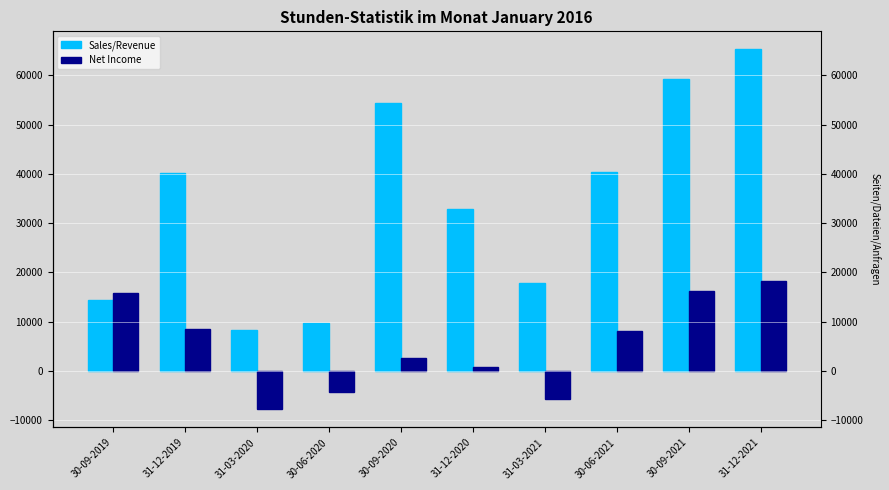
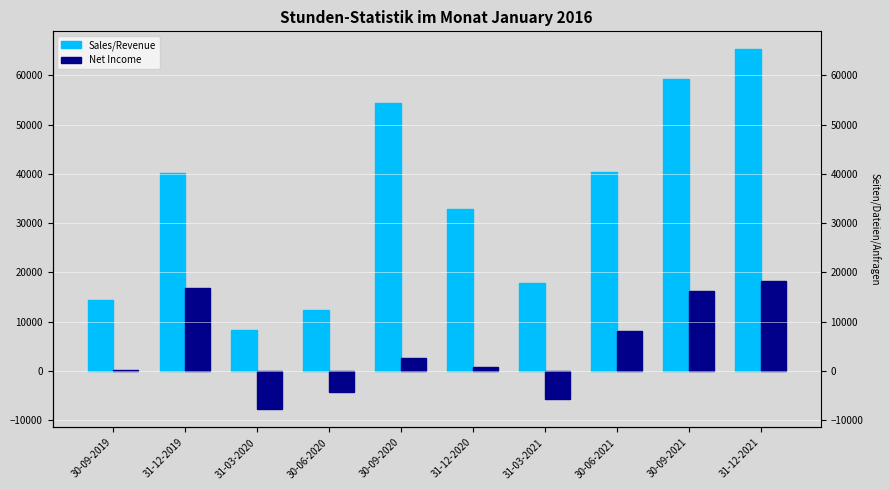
  {
    "Sales/Revenue": {
      "30-09-2019": 14000,
      "31-12-2019": 40000,
      "31-03-2020": 8000,
-     "30-06-2020": 10000,
+     "30-06-2020": 12000,
      "30-09-2020": 54000,
      "31-12-2020": 33000,
      "31-03-2021": 18000,
      "30-06-2021": 40000,
      "30-09-2021": 59000,
      "31-12-2021": 65000
    },
    "Net Income": {
-     "30-09-2019": 16000,
-     "31-12-2019": 8000,
+     "30-09-2019": 0,
+     "31-12-2019": 17000,
      "31-03-2020": -8000,
      "30-06-2020": -4000,
      "30-09-2020": 3000,
      "31-12-2020": 1000,
      "31-03-2021": -6000,
      "30-06-2021": 8000,
      "30-09-2021": 16000,
      "31-12-2021": 18000
    }
  }
